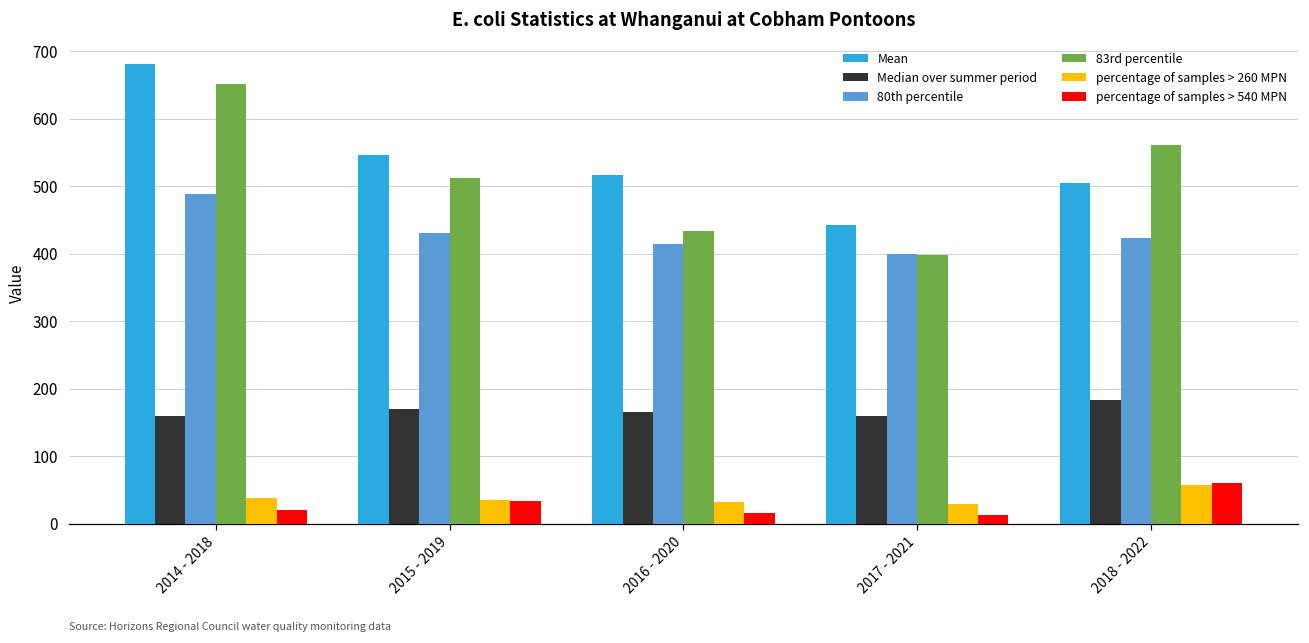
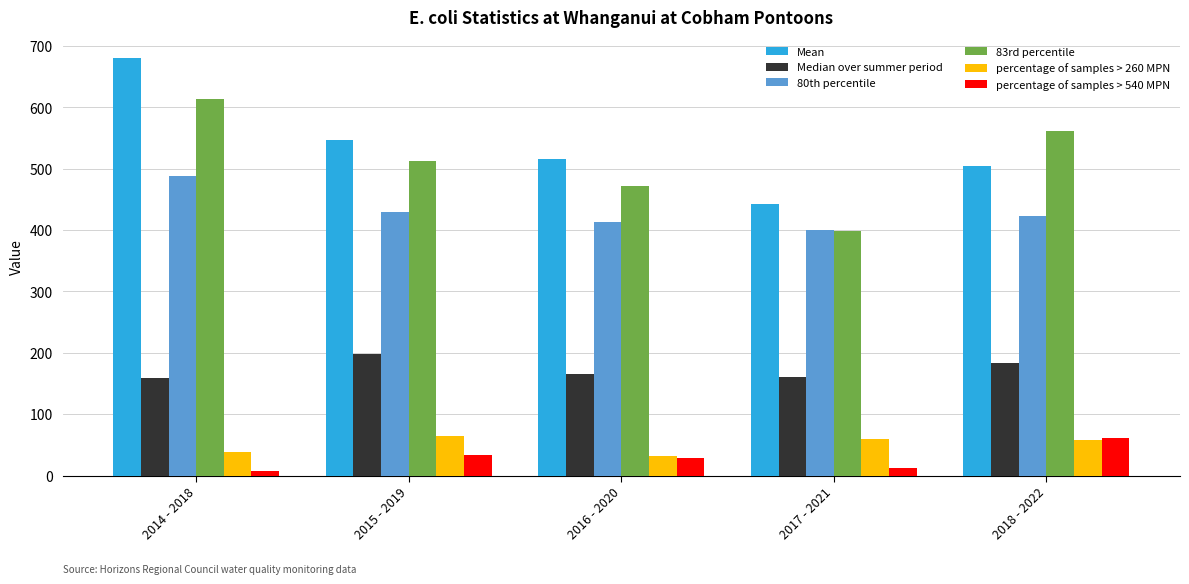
  {
    "Median over summer period": {
      "2014 - 2018": 160,
-     "2015 - 2019": 170,
+     "2015 - 2019": 200,
      "2016 - 2020": 170,
      "2017 - 2021": 160,
      "2018 - 2022": 180
    },
    "83rd percentile": {
-     "2014 - 2018": 650,
+     "2014 - 2018": 610,
      "2015 - 2019": 510,
-     "2016 - 2020": 430,
+     "2016 - 2020": 470,
      "2017 - 2021": 400,
      "2018 - 2022": 560
    },
    "percentage of samples > 260 MPN": {
      "2014 - 2018": 40,
-     "2015 - 2019": 40,
+     "2015 - 2019": 70,
      "2016 - 2020": 30,
-     "2017 - 2021": 30,
+     "2017 - 2021": 60,
      "2018 - 2022": 60
    },
    "percentage of samples > 540 MPN": {
-     "2014 - 2018": 20,
+     "2014 - 2018": 10,
      "2015 - 2019": 30,
-     "2016 - 2020": 20,
+     "2016 - 2020": 30,
      "2017 - 2021": 10,
      "2018 - 2022": 60
    }
  }
